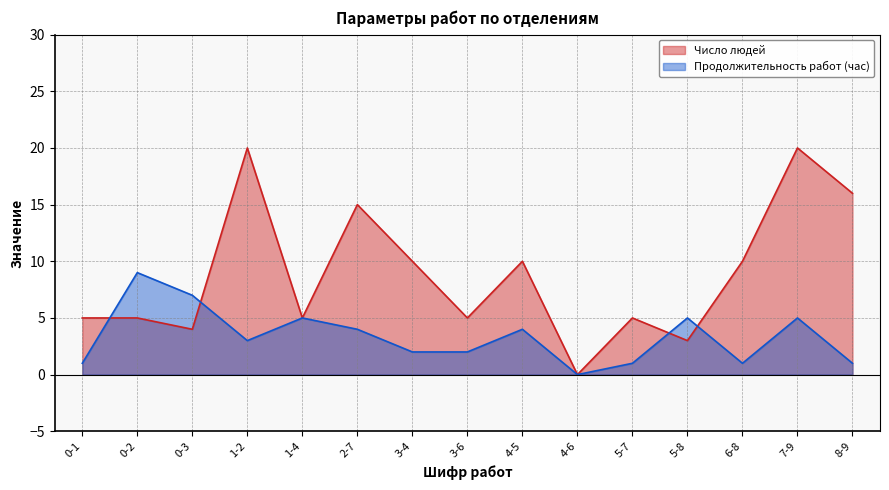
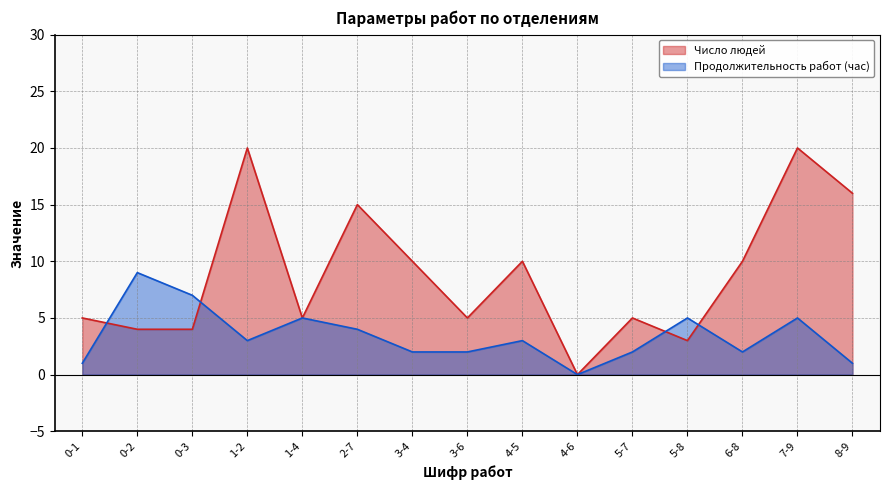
  {
    "Число людей": {
      "0-1": 5,
-     "0-2": 5,
+     "0-2": 4,
      "0-3": 4,
      "1-2": 20,
      "2-7": 15,
      "3-4": 10,
      "3-6": 5,
      "4-5": 10,
      "5-7": 5,
      "5-8": 3,
      "6-8": 10,
      "7-9": 20,
      "8-9": 16
    },
    "Продолжительность работ (час)": {
      "0-1": 1,
      "0-2": 9,
      "0-3": 7,
      "1-2": 3,
      "2-7": 4,
      "3-4": 2,
      "3-6": 2,
-     "4-5": 4,
-     "5-7": 1,
+     "4-5": 3,
+     "5-7": 2,
      "5-8": 5,
-     "6-8": 1,
+     "6-8": 2,
      "7-9": 5,
      "8-9": 1
    }
  }
